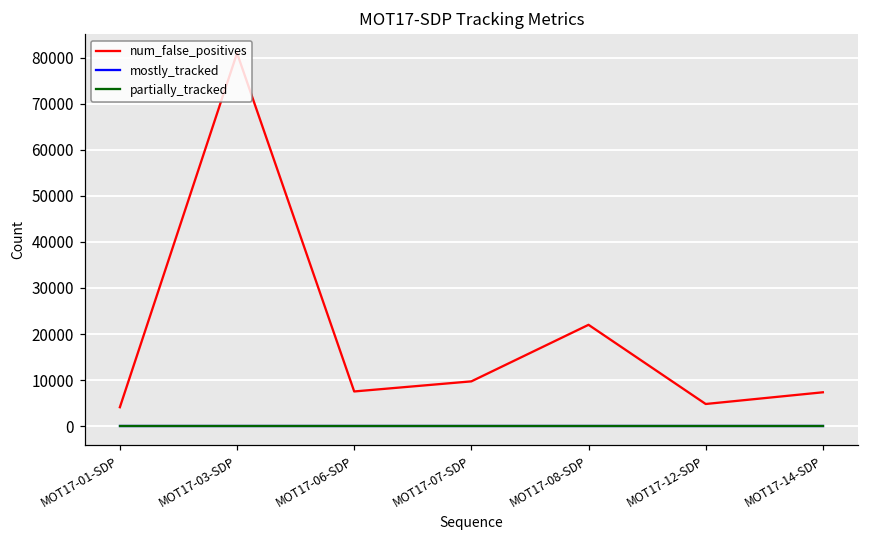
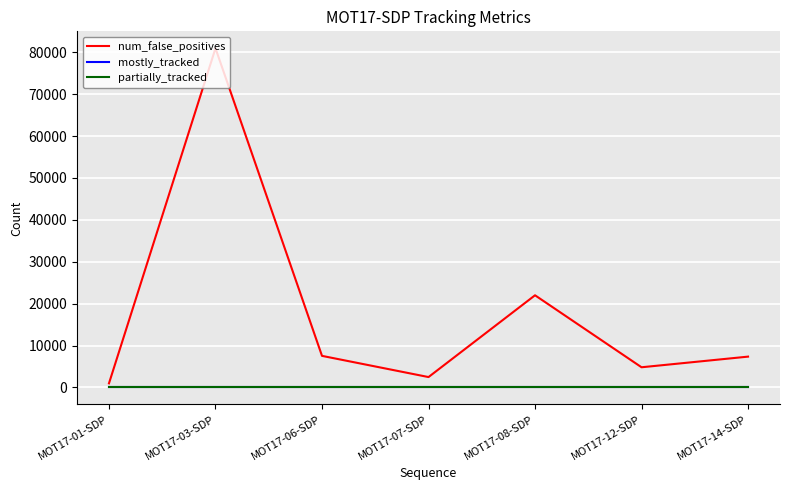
  {
    "num_false_positives": {
-     "MOT17-01-SDP": 4000,
+     "MOT17-01-SDP": 1000,
      "MOT17-06-SDP": 8000,
-     "MOT17-07-SDP": 10000,
+     "MOT17-07-SDP": 2000,
      "MOT17-08-SDP": 22000,
      "MOT17-12-SDP": 5000,
      "MOT17-14-SDP": 7000
    },
    "partially_tracked": {
      "MOT17-01-SDP": 0,
      "MOT17-03-SDP": 0,
      "MOT17-06-SDP": 0,
      "MOT17-07-SDP": 0,
      "MOT17-08-SDP": 0,
      "MOT17-12-SDP": 0,
      "MOT17-14-SDP": 0
    }
  }
